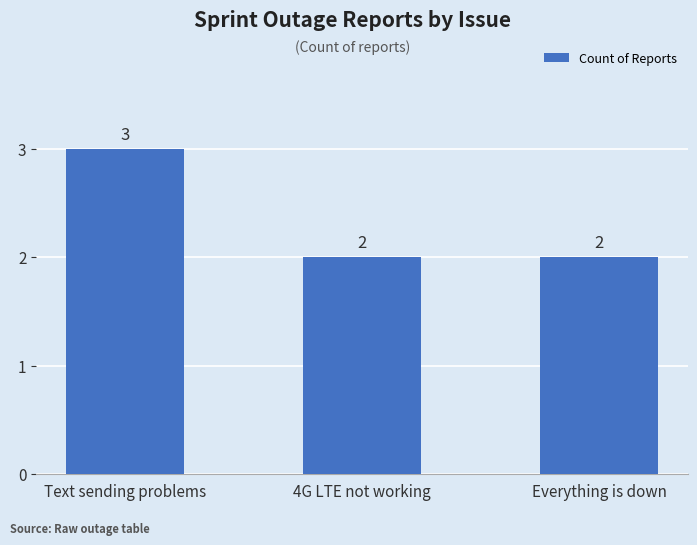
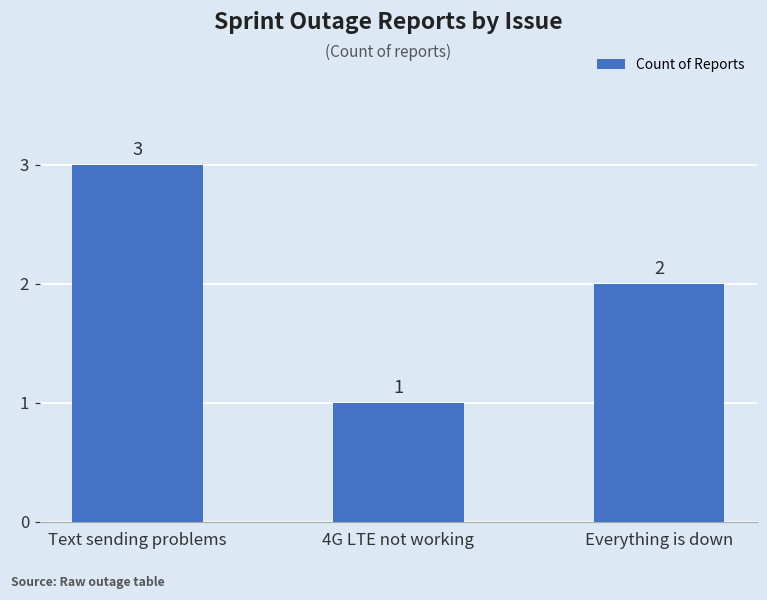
  {
    "Text sending problems": 3,
-   "4G LTE not working": 2,
+   "4G LTE not working": 1,
    "Everything is down": 2
  }
